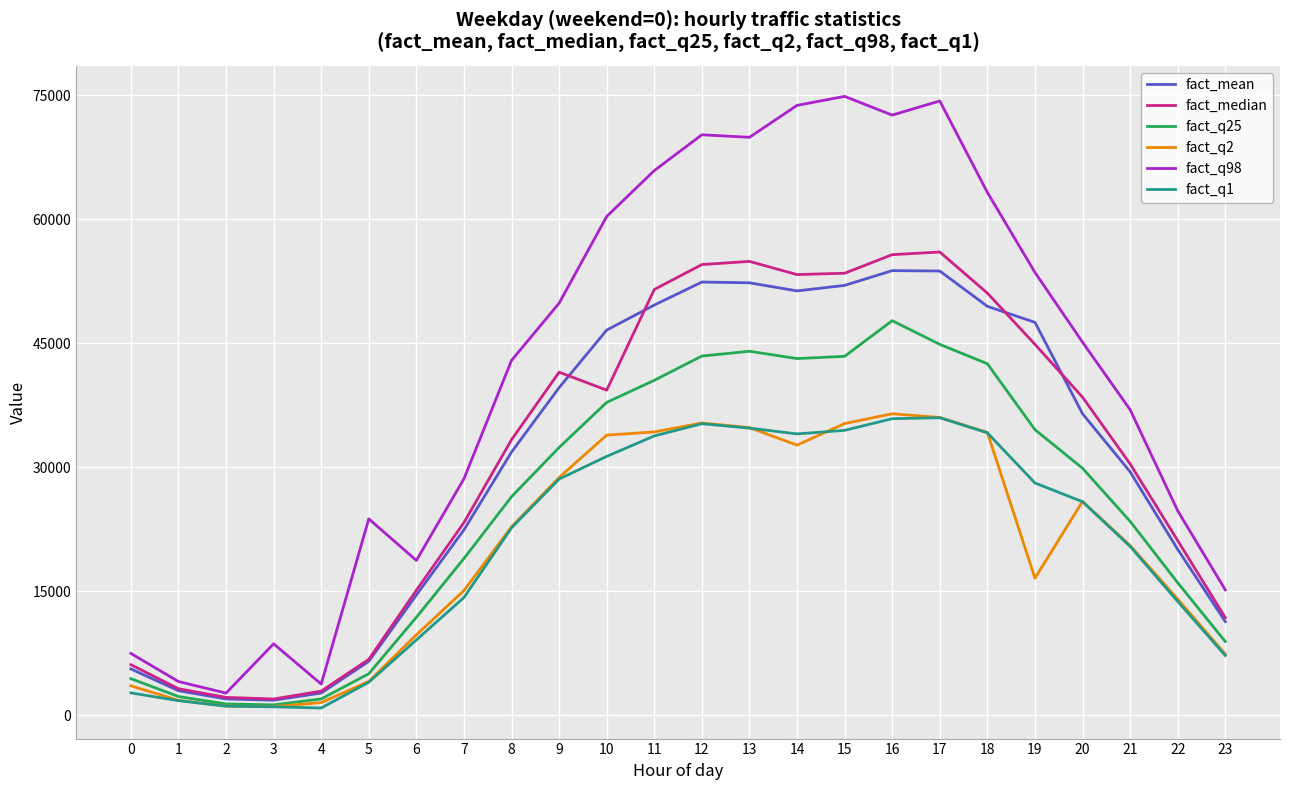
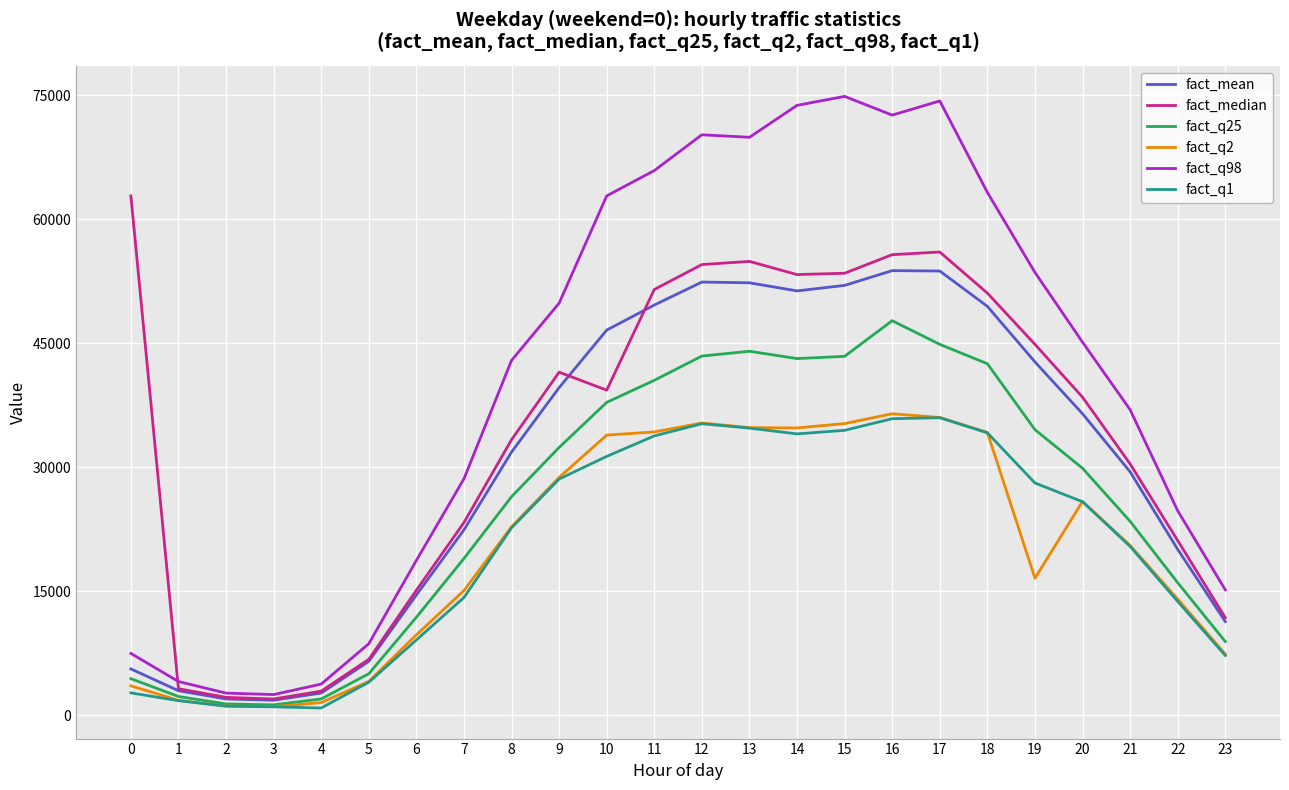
  {
    "fact_mean": {
      "0": 6000,
      "6": 15000,
      "7": 22000,
      "8": 32000,
      "9": 40000,
      "10": 47000,
      "11": 50000,
      "12": 52000,
      "13": 52000,
      "14": 51000,
      "15": 52000,
      "16": 54000,
      "17": 54000,
      "18": 49000,
-     "19": 48000,
+     "19": 43000,
      "20": 36000,
      "21": 29000,
      "22": 20000,
      "23": 11000
    },
    "fact_median": {
-     "0": 6000,
+     "0": 63000,
      "6": 15000,
      "7": 23000,
      "8": 33000,
      "9": 42000,
      "10": 39000,
      "11": 52000,
      "12": 55000,
      "13": 55000,
      "14": 53000,
      "15": 53000,
      "16": 56000,
      "17": 56000,
      "18": 51000,
      "19": 45000,
      "20": 38000,
      "21": 30000,
      "22": 21000,
      "23": 12000
    },
    "fact_q2": {
      "0": 4000,
      "4": 2000,
      "6": 10000,
      "7": 15000,
      "10": 34000,
      "11": 34000,
-     "14": 33000,
+     "14": 35000,
      "15": 35000,
      "16": 36000,
      "19": 17000
    },
    "fact_q98": {
      "0": 7000,
      "1": 4000,
      "2": 3000,
-     "3": 9000,
+     "3": 2000,
      "4": 4000,
-     "5": 24000,
+     "5": 9000,
      "6": 19000,
      "7": 29000,
      "8": 43000,
      "9": 50000,
-     "10": 60000,
+     "10": 63000,
      "11": 66000,
      "12": 70000,
      "13": 70000,
      "14": 74000,
      "15": 75000,
      "16": 73000,
      "17": 74000,
      "18": 63000,
      "19": 54000,
      "20": 45000,
      "21": 37000,
      "22": 25000,
      "23": 15000
    }
  }
